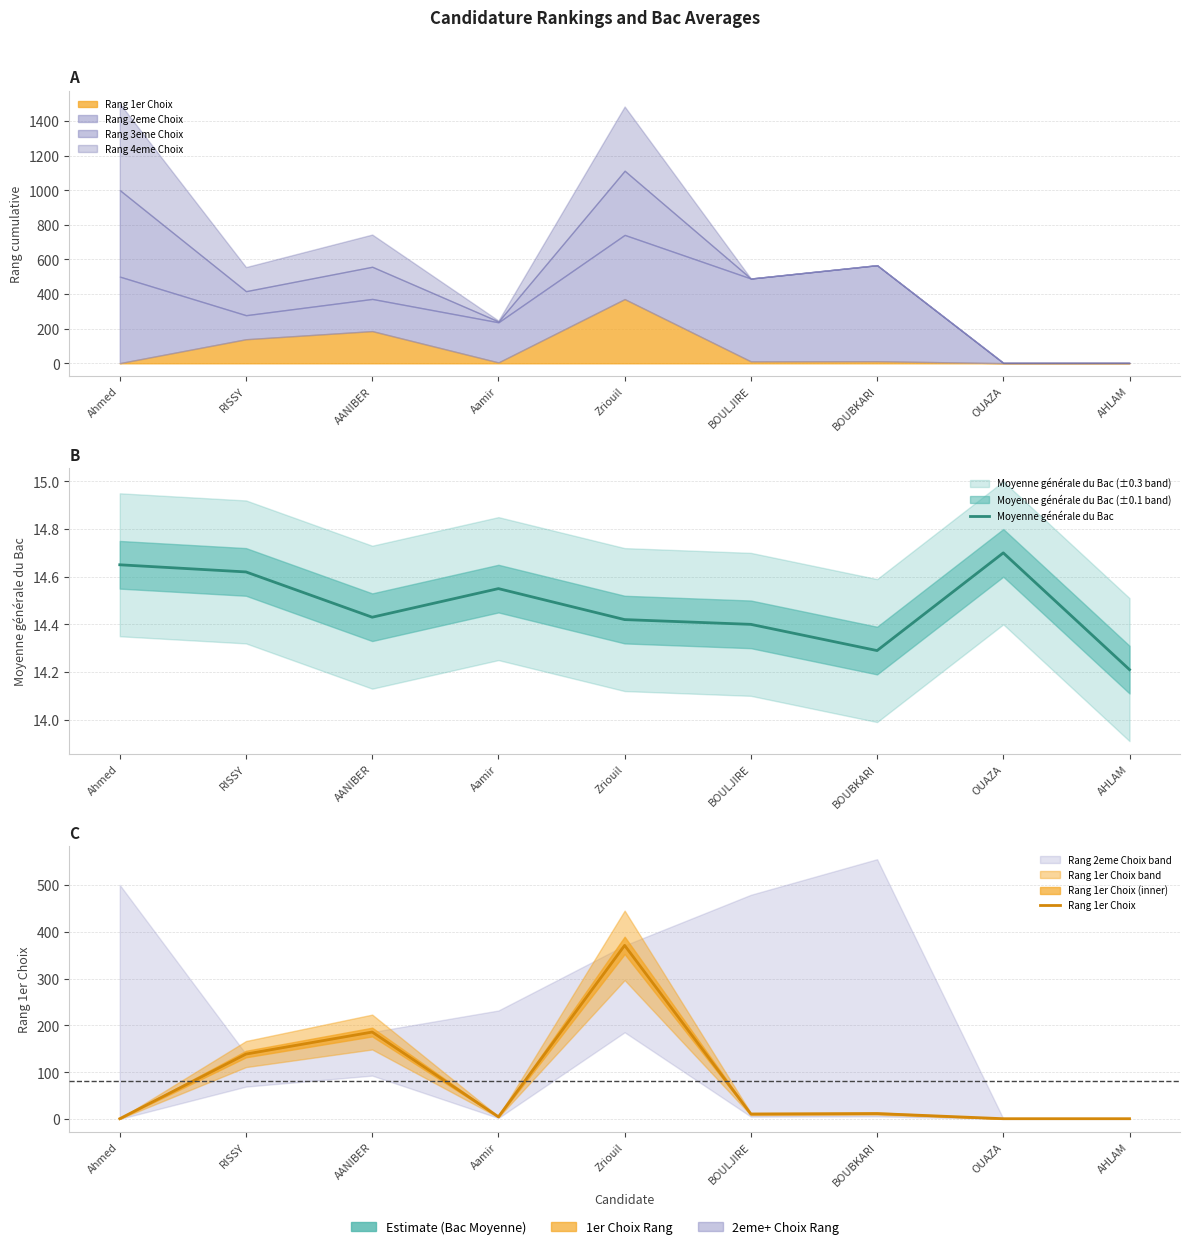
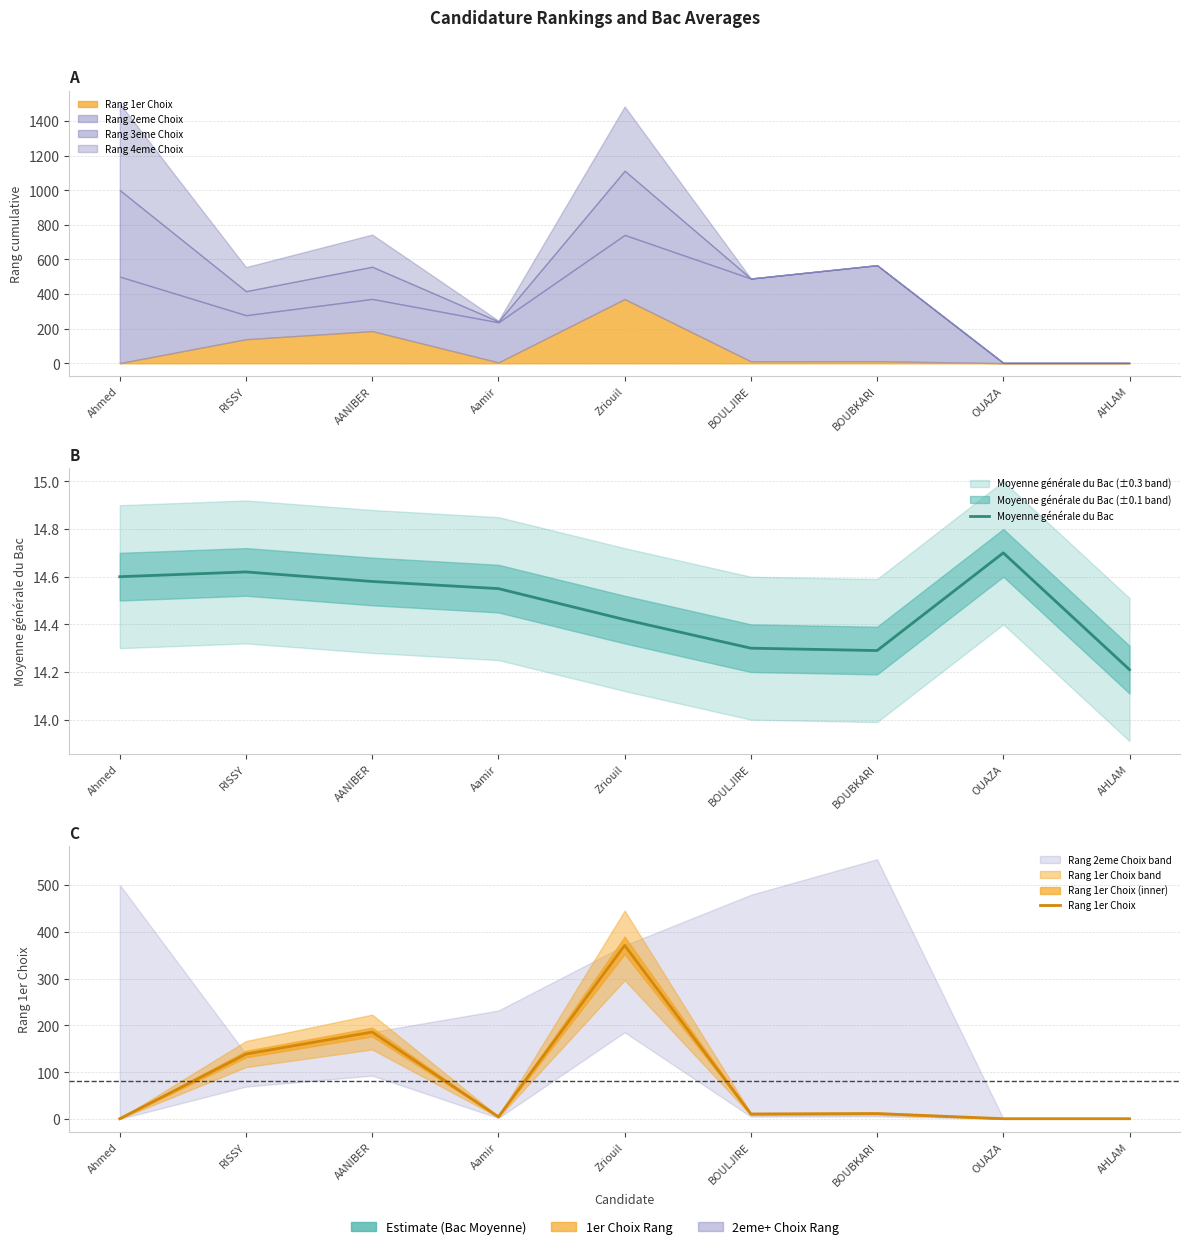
  {
    "B": {
      "Moyenne générale du Bac": {
-       "Ahmed": 14.65,
+       "Ahmed": 14.60,
        "RISSY": 14.62,
-       "AANIBER": 14.43,
+       "AANIBER": 14.58,
        "Aamir": 14.55,
        "Zriouil": 14.42,
-       "BOULJIRE": 14.4,
+       "BOULJIRE": 14.3,
        "BOUBKARI": 14.29,
        "OUAZA": 14.70,
        "AHLAM": 14.21
      }
    }
  }
